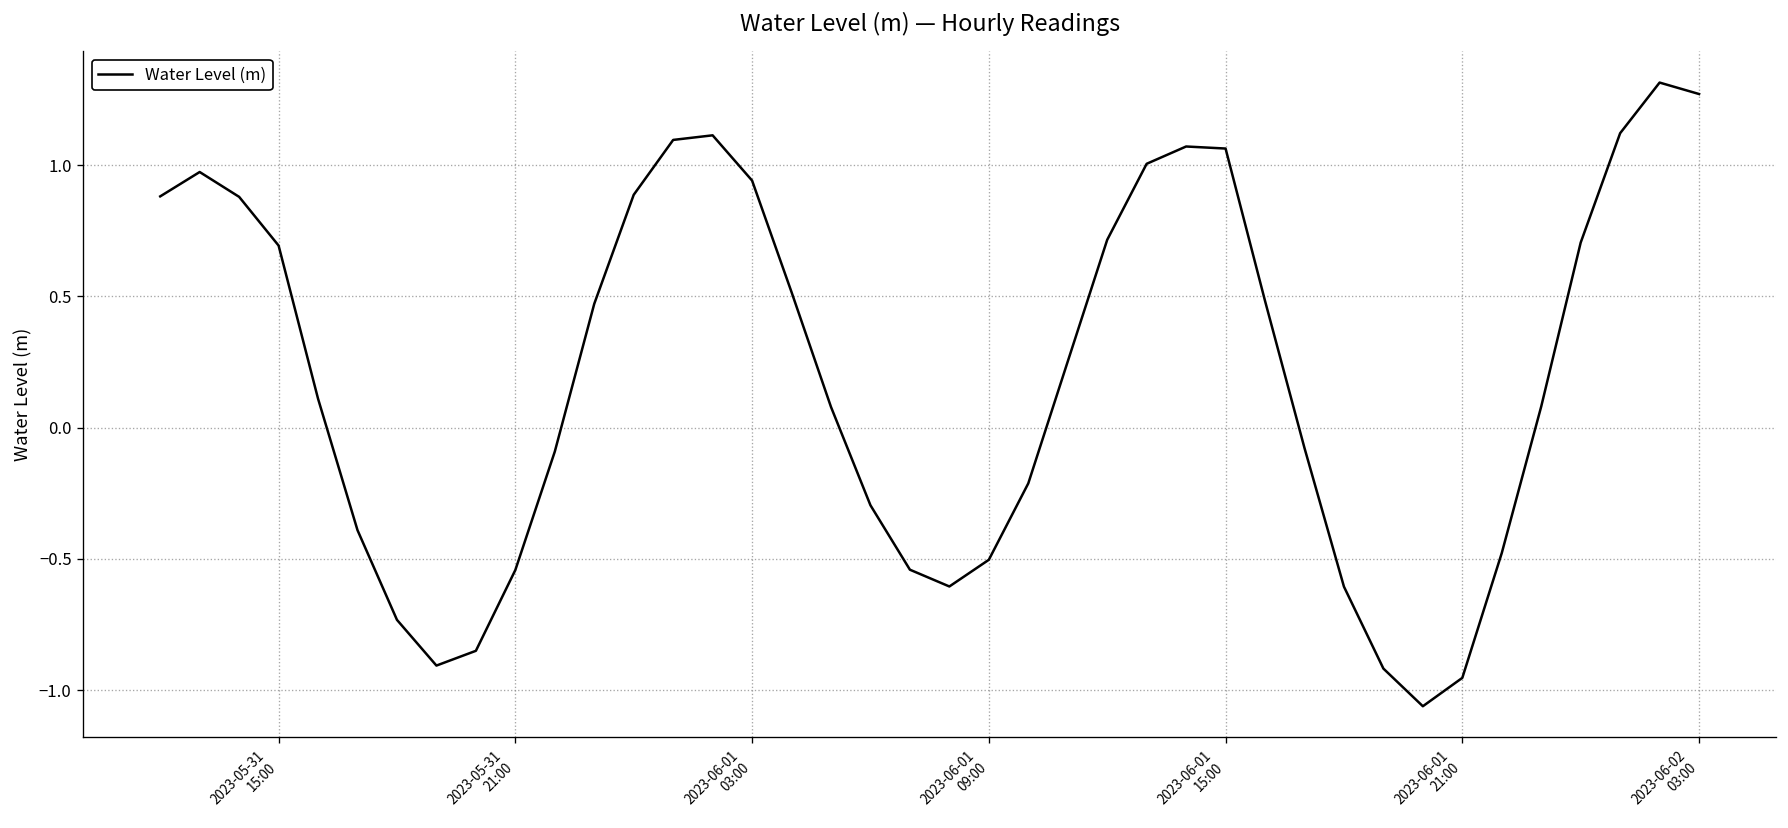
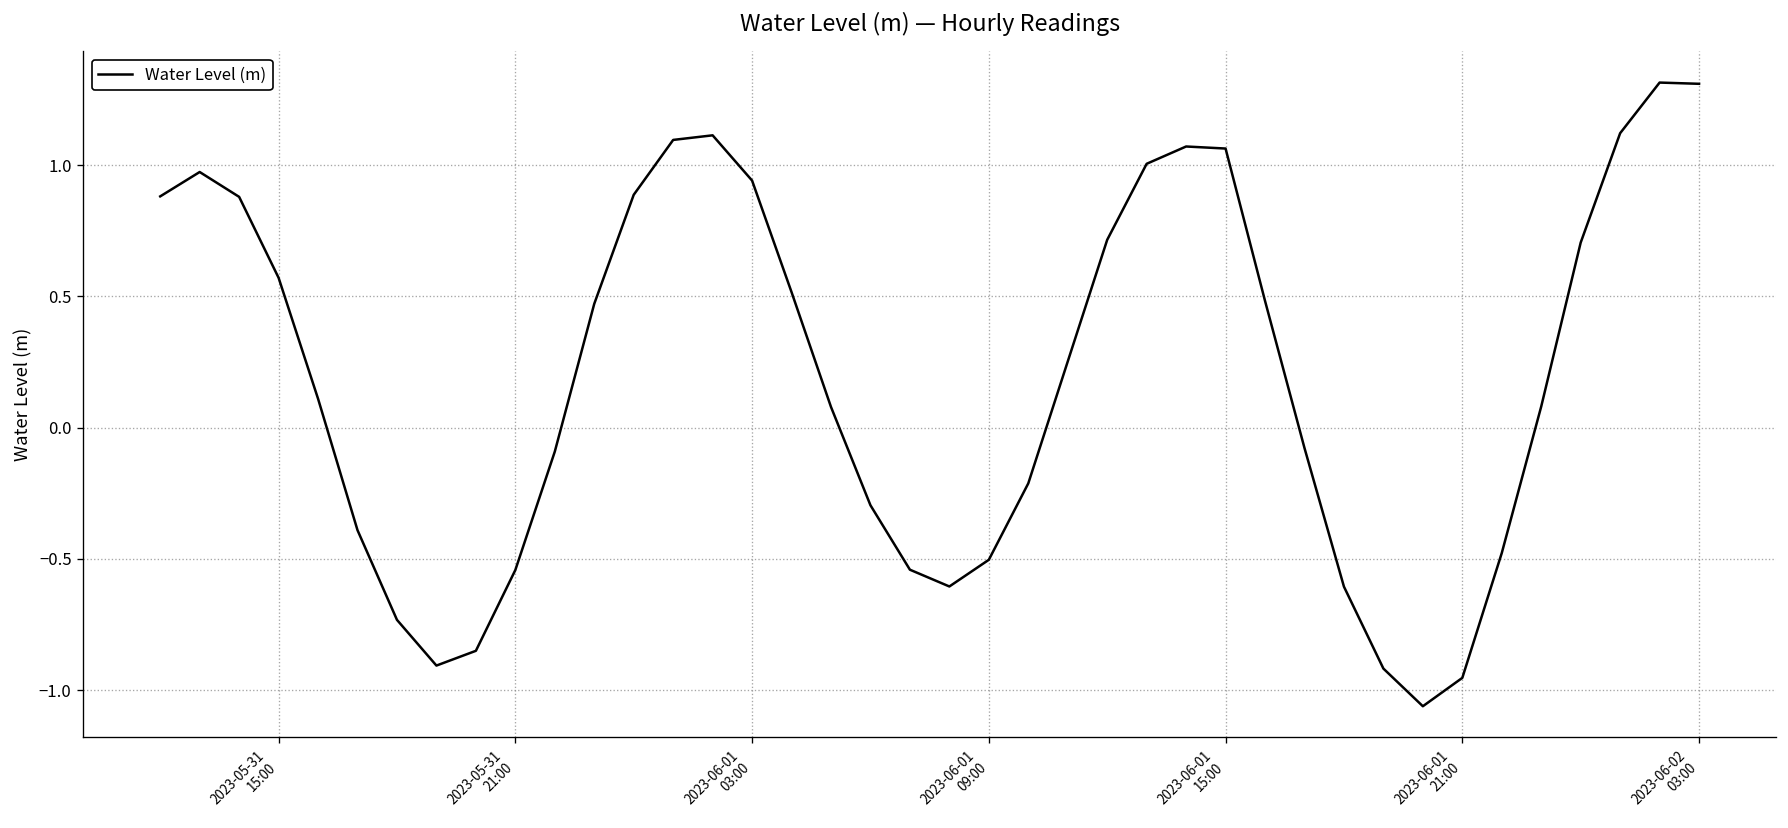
  {
-   "2023-05-31 15:00": 0.69,
+   "2023-05-31 15:00": 0.57,
    "2023-05-31 21:00": -0.54,
    "2023-06-01 03:00": 0.94,
    "2023-06-01 09:00": -0.50,
    "2023-06-01 15:00": 1.06,
    "2023-06-01 21:00": -0.95,
-   "2023-06-02 03:00": 1.27
+   "2023-06-02 03:00": 1.31
  }
